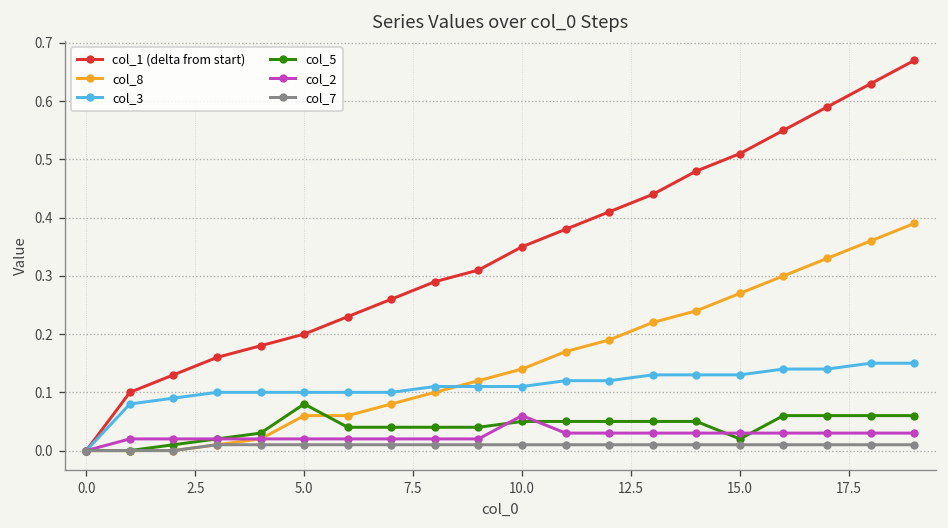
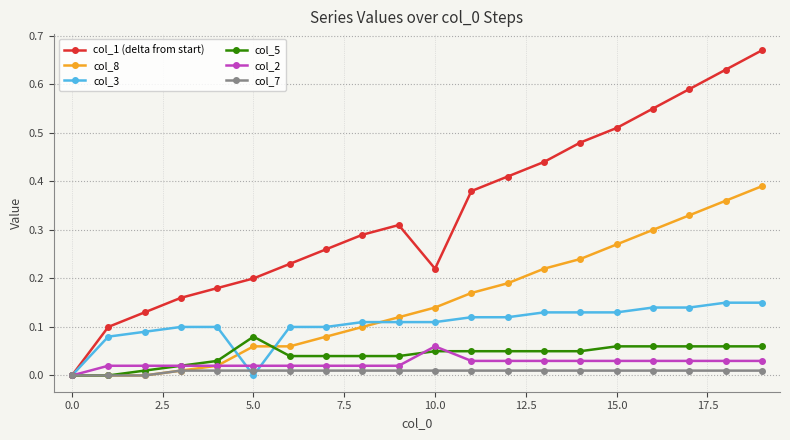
  {
    "col_1 (delta from start)": {
      "5.0": 0.20,
-     "10.0": 0.35,
+     "10.0": 0.22,
      "15.0": 0.51
    },
    "col_8": {
      "5.0": 0.06,
      "10.0": 0.14,
      "15.0": 0.27
    },
    "col_3": {
-     "5.0": 0.1,
+     "5.0": 0.0,
      "10.0": 0.11,
      "15.0": 0.13
    },
    "col_5": {
      "5.0": 0.08,
      "10.0": 0.05,
-     "15.0": 0.02
+     "15.0": 0.06
    },
    "col_2": {
      "5.0": 0.02,
      "10.0": 0.06,
      "15.0": 0.03
    },
    "col_7": {
      "5.0": 0.01,
      "10.0": 0.01,
      "15.0": 0.01
    }
  }
